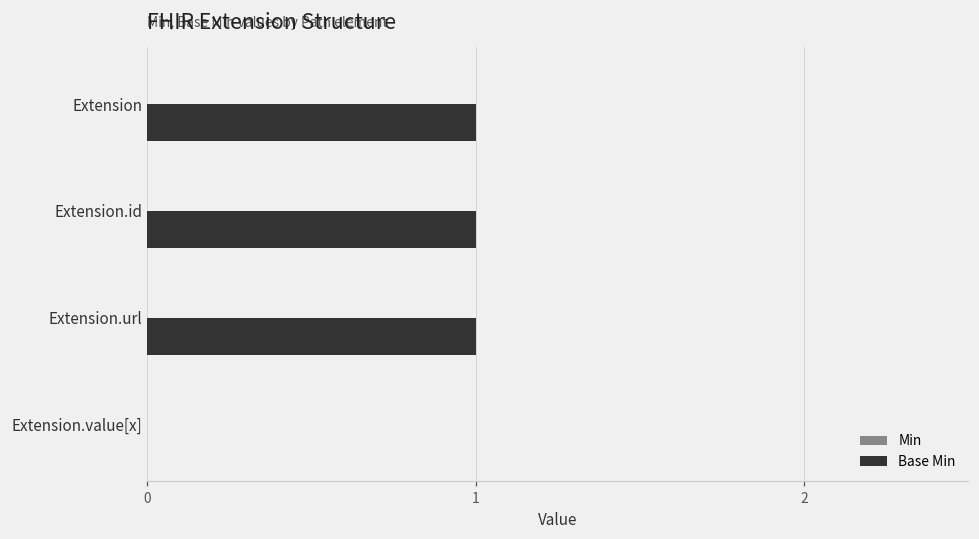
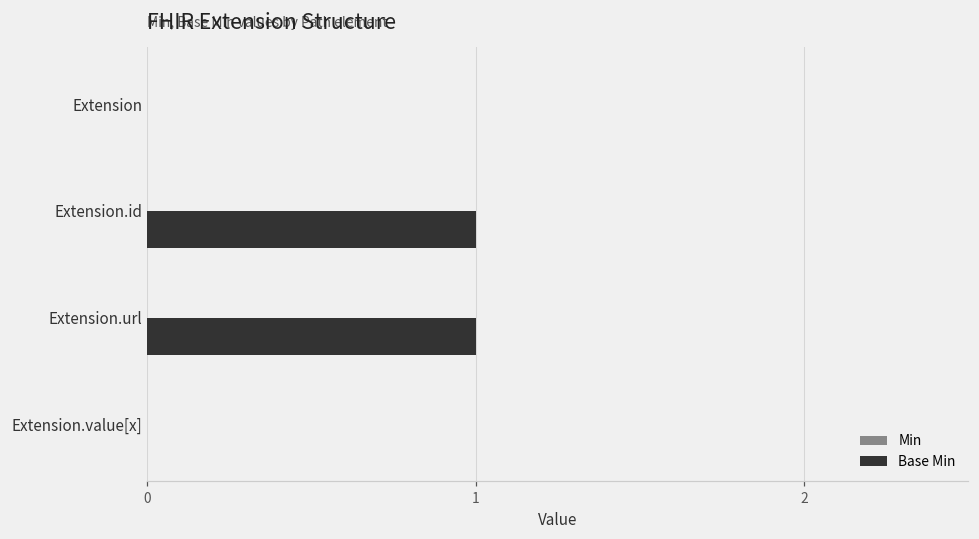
  {
    "Min": {
      "Extension": 0,
      "Extension.id": 0,
      "Extension.url": 0,
      "Extension.value[x]": 0
    },
    "Base Min": {
-     "Extension": 1,
+     "Extension": 0,
      "Extension.id": 1,
      "Extension.url": 1,
      "Extension.value[x]": 0
    }
  }
